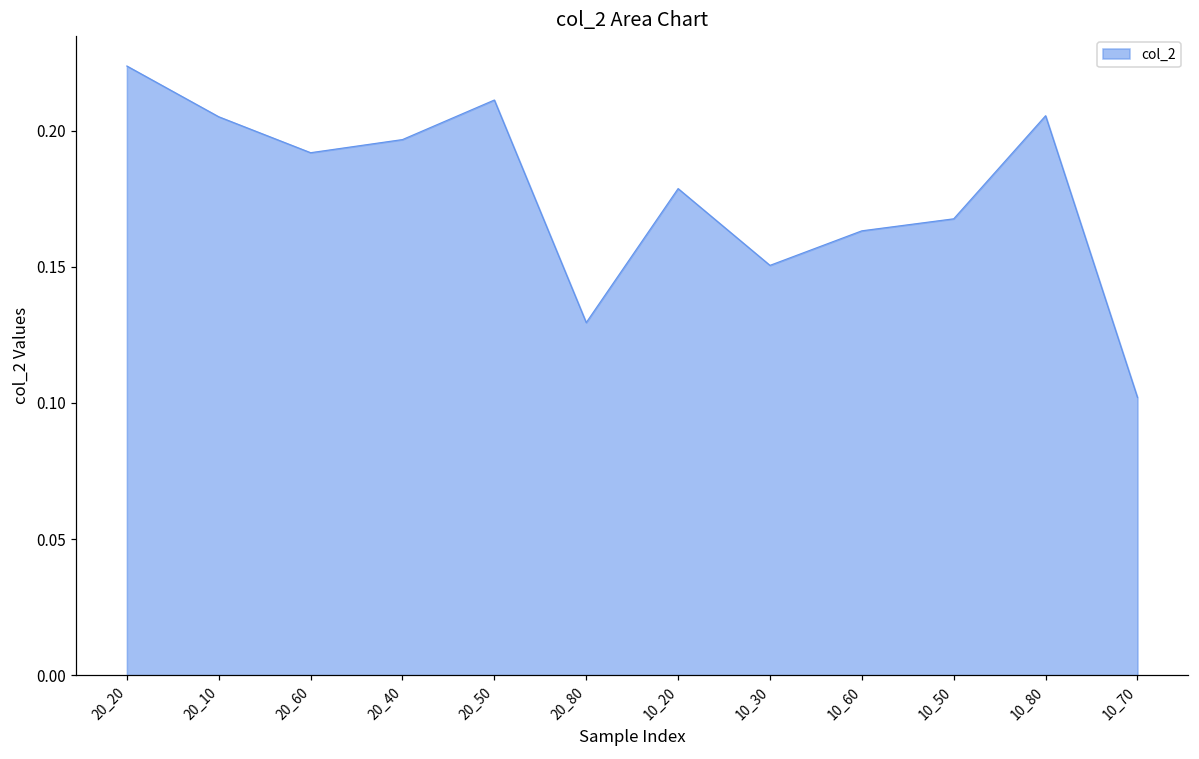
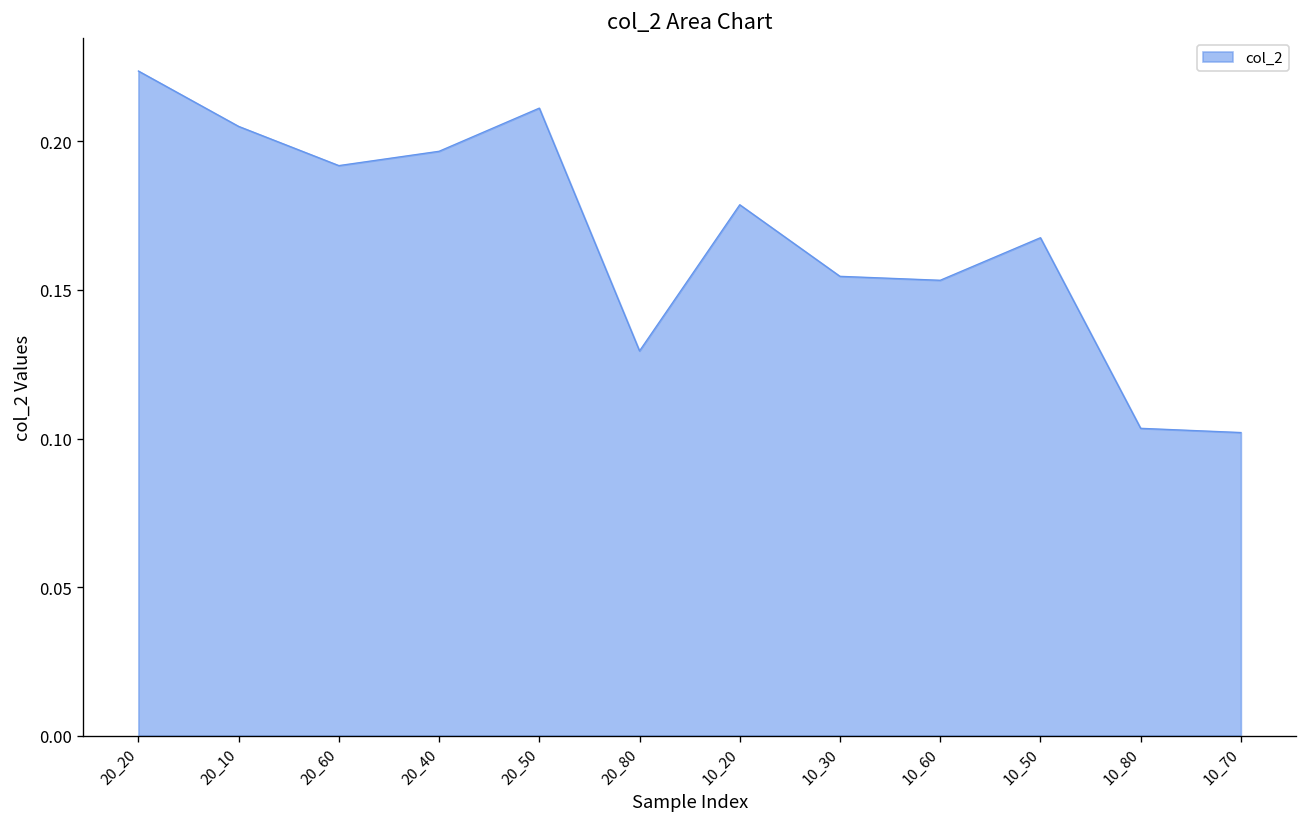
  {
    "20_20": 0.224,
    "20_10": 0.205,
    "20_60": 0.192,
    "20_40": 0.197,
    "20_50": 0.211,
    "20_80": 0.129,
    "10_20": 0.179,
-   "10_30": 0.151,
-   "10_60": 0.163,
+   "10_30": 0.155,
+   "10_60": 0.153,
    "10_50": 0.168,
-   "10_80": 0.205,
+   "10_80": 0.103,
    "10_70": 0.102
  }
